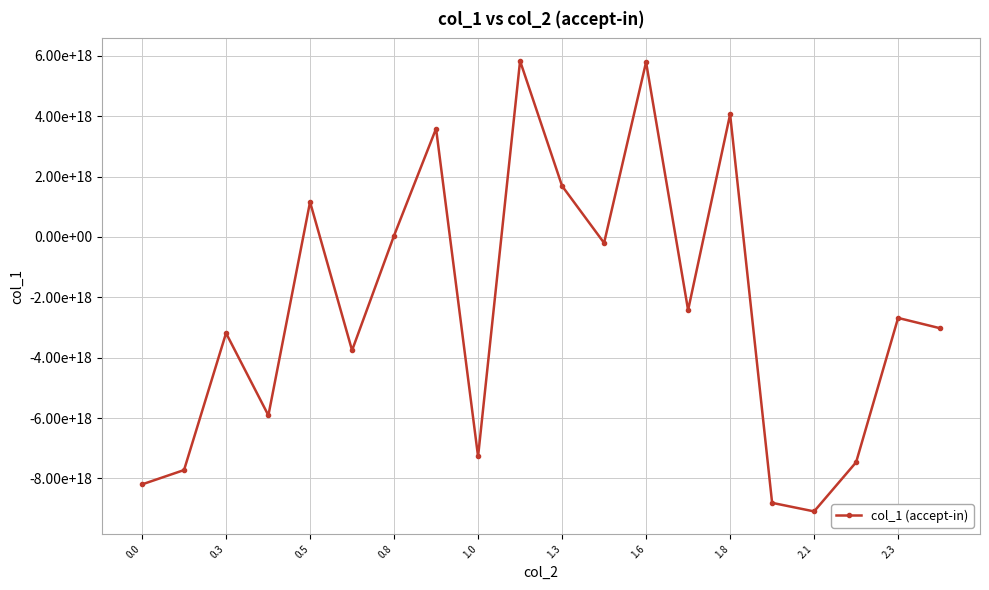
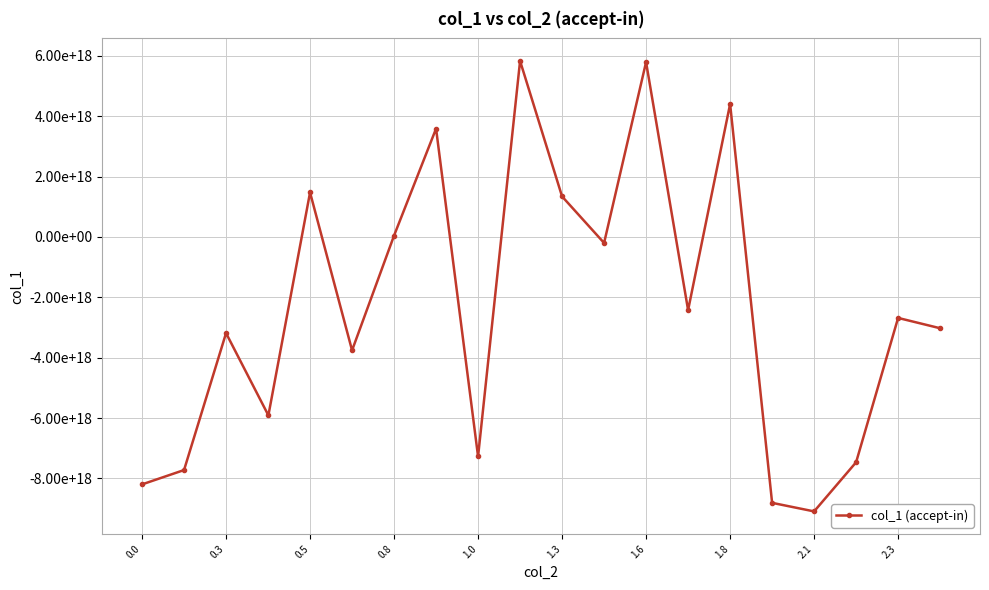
  {
    "0.0": -8200000000000000000,
    "0.3": -3200000000000000000,
-   "0.5": 1200000000000000000,
+   "0.5": 1500000000000000000,
    "0.8": 0,
    "1.0": -7300000000000000000,
-   "1.3": 1700000000000000000,
+   "1.3": 1300000000000000000,
    "1.6": 5800000000000000000,
-   "1.8": 4100000000000000000,
+   "1.8": 4400000000000000000,
    "2.1": -9100000000000000000,
    "2.3": -2700000000000000000
  }
